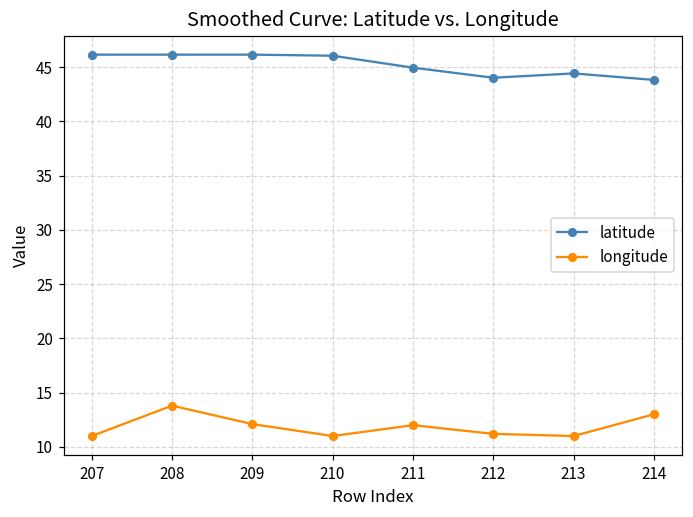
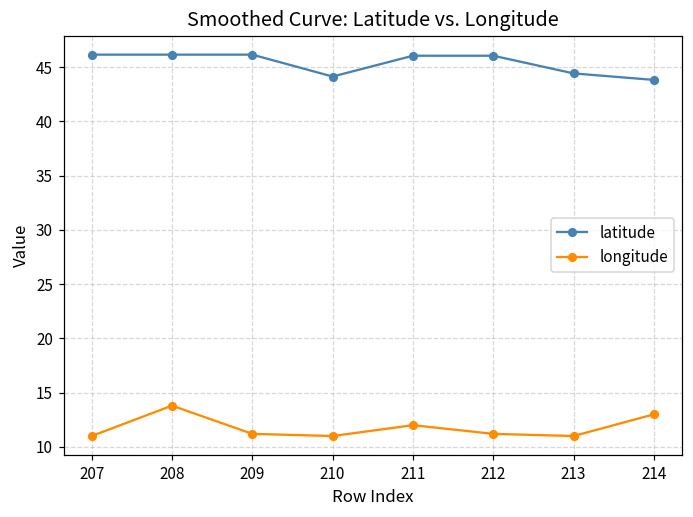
  {
    "latitude": {
      "207": 46,
      "208": 46,
      "209": 46,
-     "210": 46,
-     "211": 45,
-     "212": 44,
+     "210": 44,
+     "211": 46,
+     "212": 46,
      "213": 44,
      "214": 44
    },
    "longitude": {
      "207": 11,
      "208": 14,
-     "209": 12,
+     "209": 11,
      "210": 11,
      "211": 12,
      "212": 11,
      "213": 11,
      "214": 13
    }
  }
